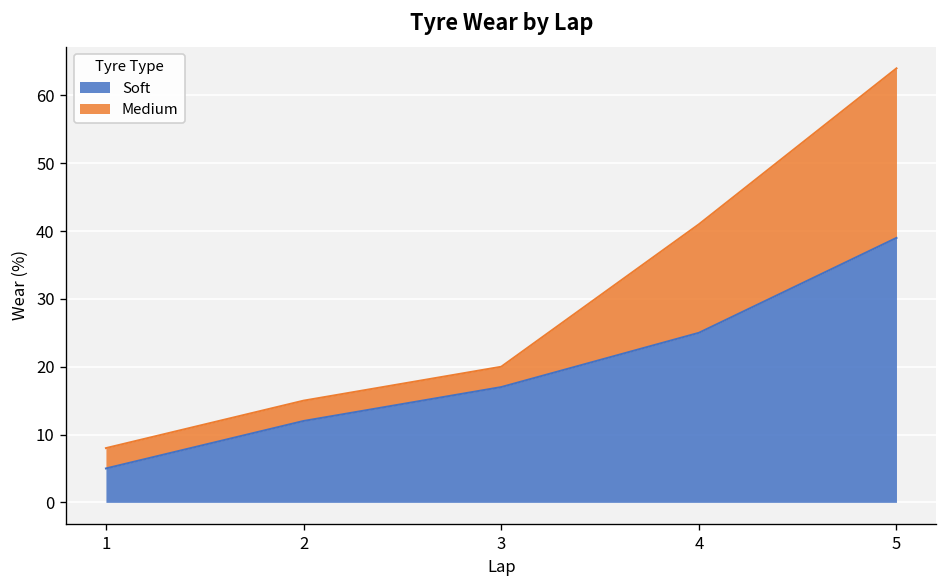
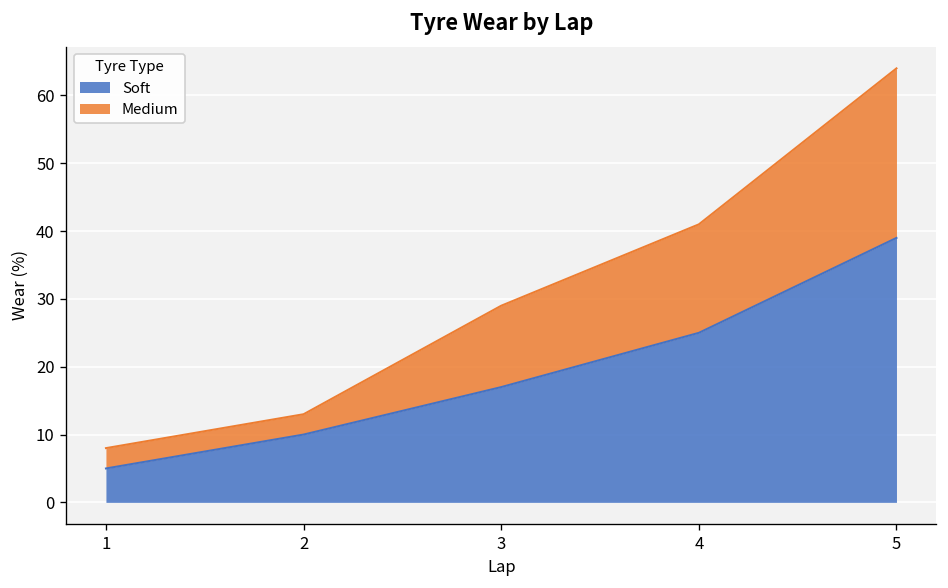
  {
    "Soft": {
      "1": 5,
-     "2": 12,
+     "2": 10,
      "3": 17,
      "4": 25,
      "5": 39
    },
    "Medium": {
      "1": 3,
      "2": 3,
-     "3": 3,
+     "3": 12,
      "4": 16,
      "5": 25
    }
  }
